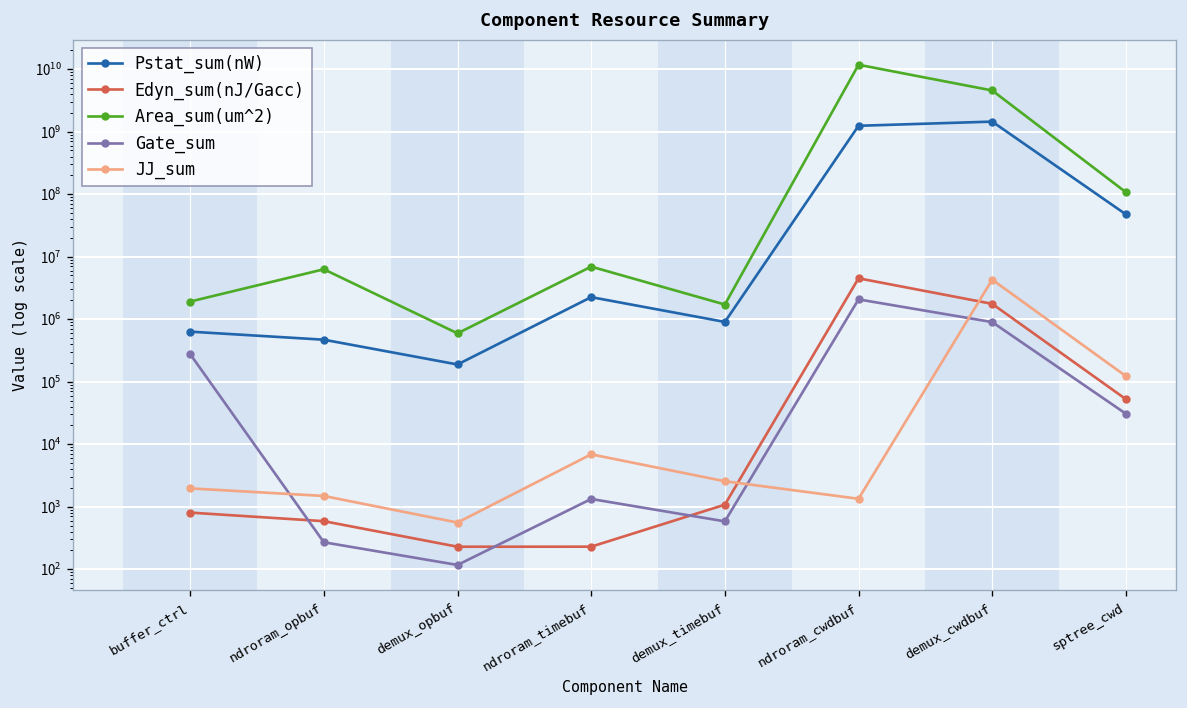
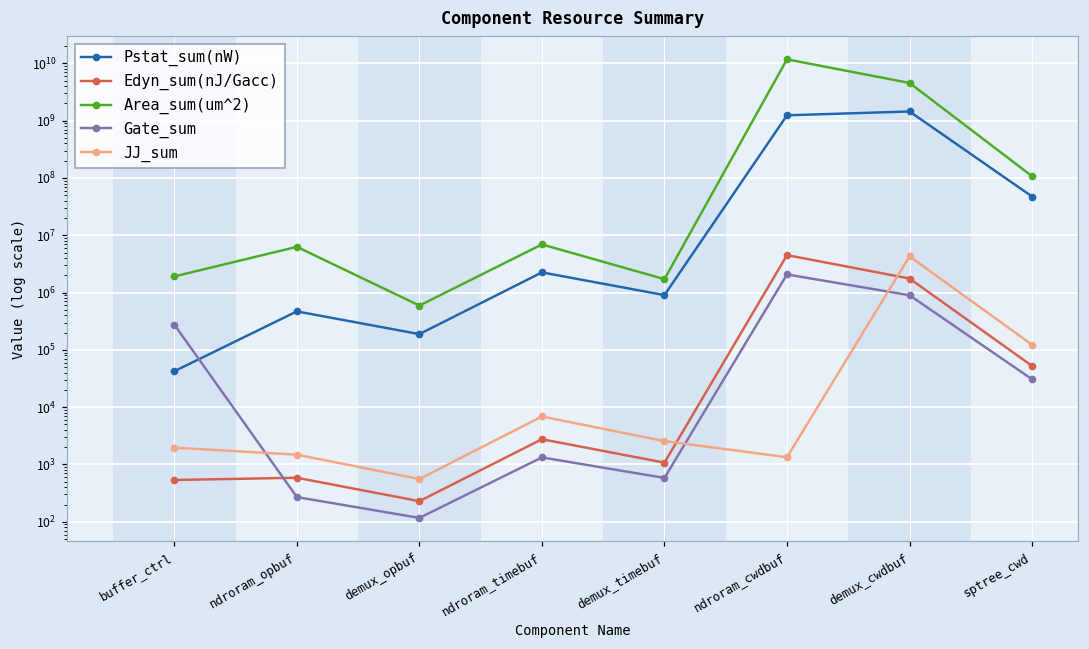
  {
    "Pstat_sum(nW)": {
-     "buffer_ctrl": 600000,
+     "buffer_ctrl": 40000,
      "ndroram_opbuf": 500000,
      "demux_opbuf": 190000,
      "ndroram_timebuf": 2300000,
      "demux_timebuf": 900000,
      "ndroram_cwdbuf": 1200000000,
      "demux_cwdbuf": 1400000000,
      "sptree_cwd": 50000000
    },
    "Edyn_sum(nJ/Gacc)": {
-     "buffer_ctrl": 800,
+     "buffer_ctrl": 500,
      "ndroram_opbuf": 600,
      "demux_opbuf": 200,
-     "ndroram_timebuf": 200,
+     "ndroram_timebuf": 3000,
      "demux_timebuf": 1100,
      "ndroram_cwdbuf": 5000000,
      "demux_cwdbuf": 1800000,
      "sptree_cwd": 50000
    },
    "Area_sum(um^2)": {
      "buffer_ctrl": 1900000,
      "ndroram_opbuf": 6000000,
      "demux_opbuf": 600000,
      "ndroram_timebuf": 7000000,
      "demux_timebuf": 1700000,
      "ndroram_cwdbuf": 12000000000,
      "demux_cwdbuf": 5000000000,
      "sptree_cwd": 110000000
    },
    "Gate_sum": {
      "buffer_ctrl": 300000,
      "ndroram_opbuf": 300,
      "demux_opbuf": 120,
      "ndroram_timebuf": 1300,
      "demux_timebuf": 600,
      "ndroram_cwdbuf": 2100000,
      "demux_cwdbuf": 900000,
      "sptree_cwd": 30000
    },
    "JJ_sum": {
      "buffer_ctrl": 2000,
      "ndroram_opbuf": 1500,
      "demux_opbuf": 600,
      "ndroram_timebuf": 7000,
      "demux_timebuf": 3000,
      "ndroram_cwdbuf": 1300,
      "demux_cwdbuf": 4000000,
      "sptree_cwd": 120000
    }
  }
